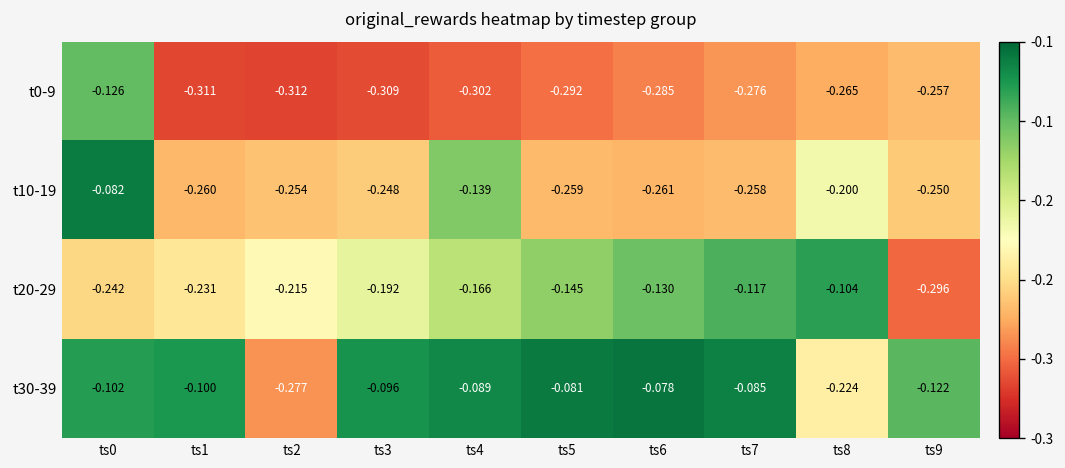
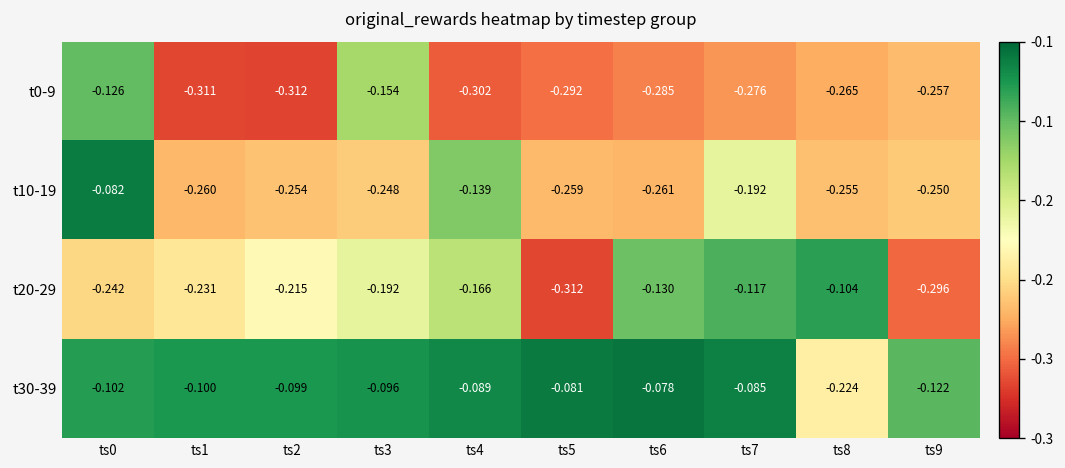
  {
    "t0-9": {
      "ts0": -0.126,
      "ts1": -0.311,
      "ts2": -0.312,
-     "ts3": -0.309,
+     "ts3": -0.154,
      "ts4": -0.302,
      "ts5": -0.292,
      "ts6": -0.285,
      "ts7": -0.276,
      "ts8": -0.265,
      "ts9": -0.257
    },
    "t10-19": {
      "ts0": -0.082,
      "ts1": -0.260,
      "ts2": -0.254,
      "ts3": -0.248,
      "ts4": -0.139,
      "ts5": -0.259,
      "ts6": -0.261,
-     "ts7": -0.258,
-     "ts8": -0.200,
+     "ts7": -0.192,
+     "ts8": -0.255,
      "ts9": -0.250
    },
    "t20-29": {
      "ts0": -0.242,
      "ts1": -0.231,
      "ts2": -0.215,
      "ts3": -0.192,
      "ts4": -0.166,
-     "ts5": -0.145,
+     "ts5": -0.312,
      "ts6": -0.130,
      "ts7": -0.117,
      "ts8": -0.104,
      "ts9": -0.296
    },
    "t30-39": {
      "ts0": -0.102,
      "ts1": -0.100,
-     "ts2": -0.277,
+     "ts2": -0.099,
      "ts3": -0.096,
      "ts4": -0.089,
      "ts5": -0.081,
      "ts6": -0.078,
      "ts7": -0.085,
      "ts8": -0.224,
      "ts9": -0.122
    }
  }
